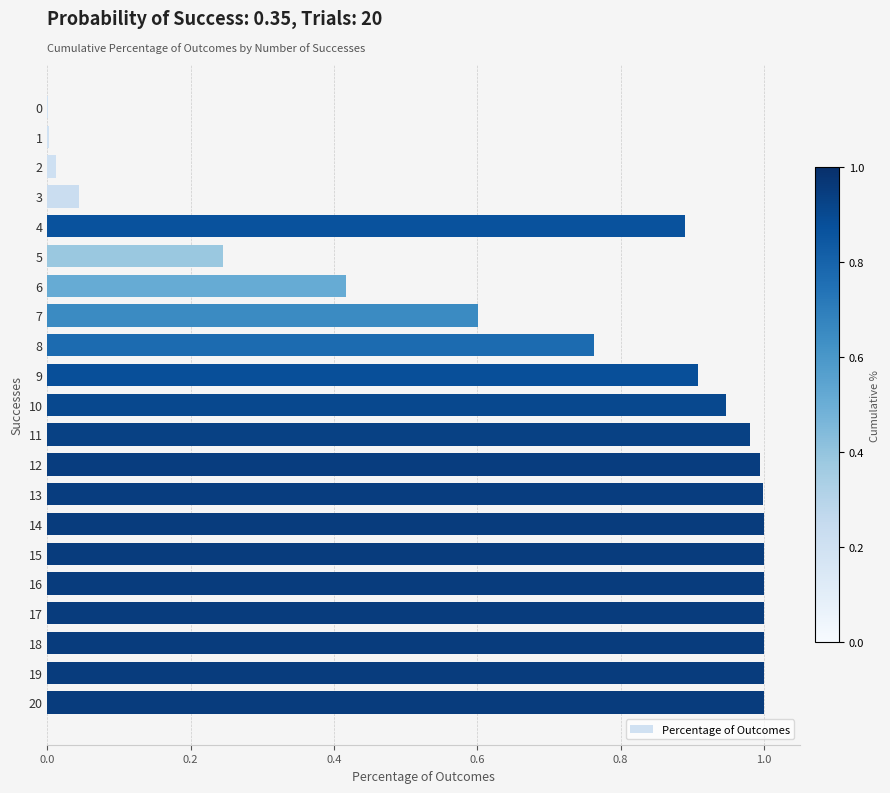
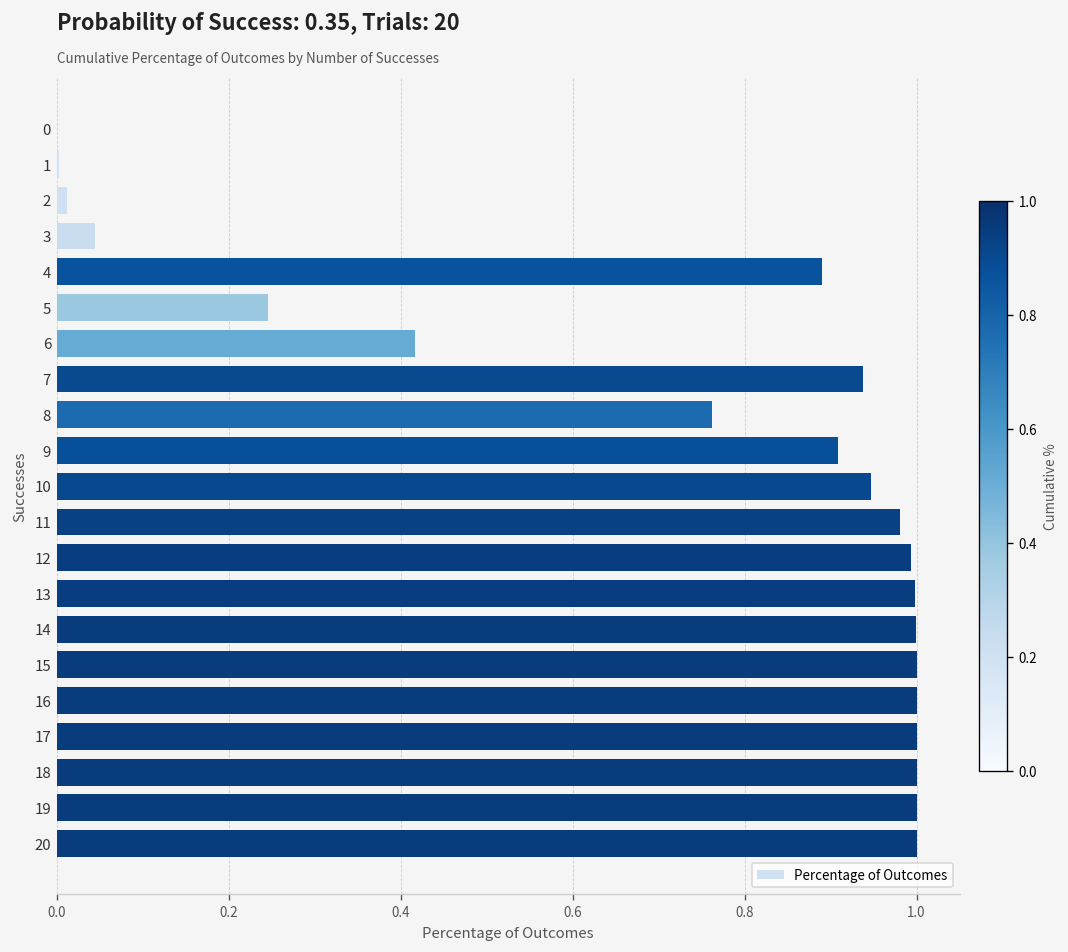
  {
    "2": 0.01,
    "3": 0.04,
    "4": 0.89,
    "5": 0.25,
    "6": 0.42,
-   "7": 0.60,
+   "7": 0.94,
    "8": 0.76,
    "9": 0.91,
    "10": 0.95,
    "11": 0.98,
    "12": 0.99,
    "13": 1.00,
    "14": 1.00,
    "15": 1.00,
    "16": 1.00,
    "17": 1.00,
    "18": 1.00,
    "19": 1.00,
    "20": 1.00
  }
